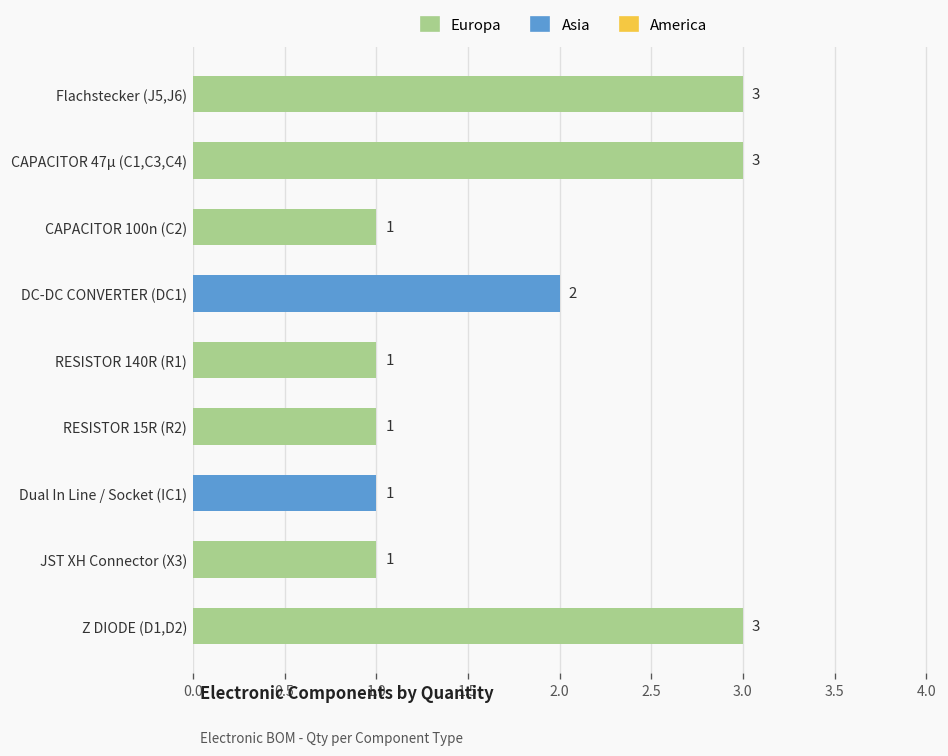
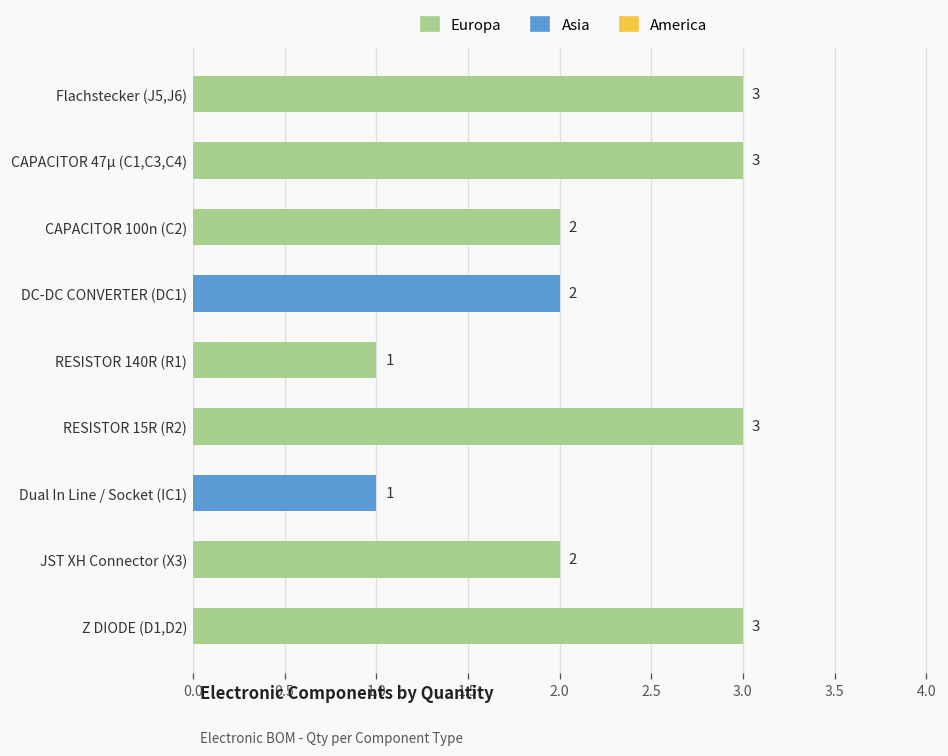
  {
    "Flachstecker (J5,J6)": 3,
    "CAPACITOR 47µ (C1,C3,C4)": 3,
-   "CAPACITOR 100n (C2)": 1,
+   "CAPACITOR 100n (C2)": 2,
    "DC-DC CONVERTER (DC1)": 2,
    "RESISTOR 140R (R1)": 1,
-   "RESISTOR 15R (R2)": 1,
+   "RESISTOR 15R (R2)": 3,
    "Dual In Line / Socket (IC1)": 1,
-   "JST XH Connector (X3)": 1,
+   "JST XH Connector (X3)": 2,
    "Z DIODE (D1,D2)": 3
  }
